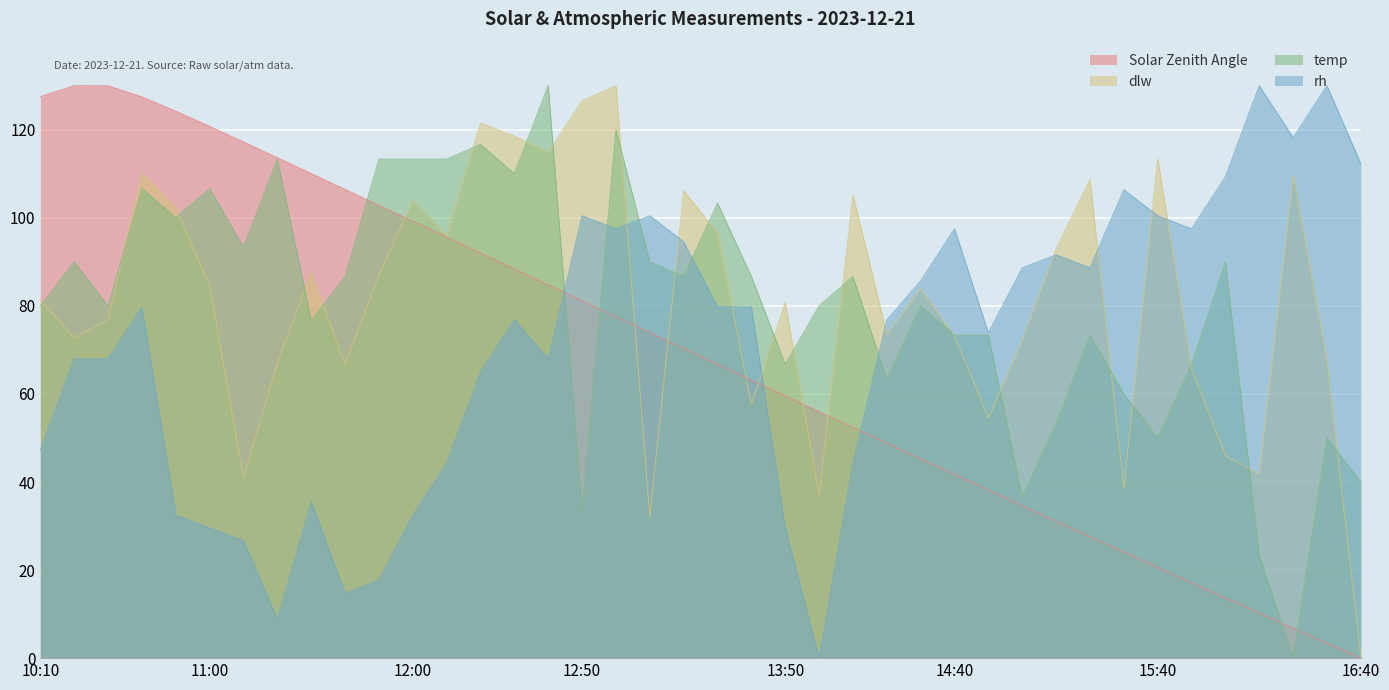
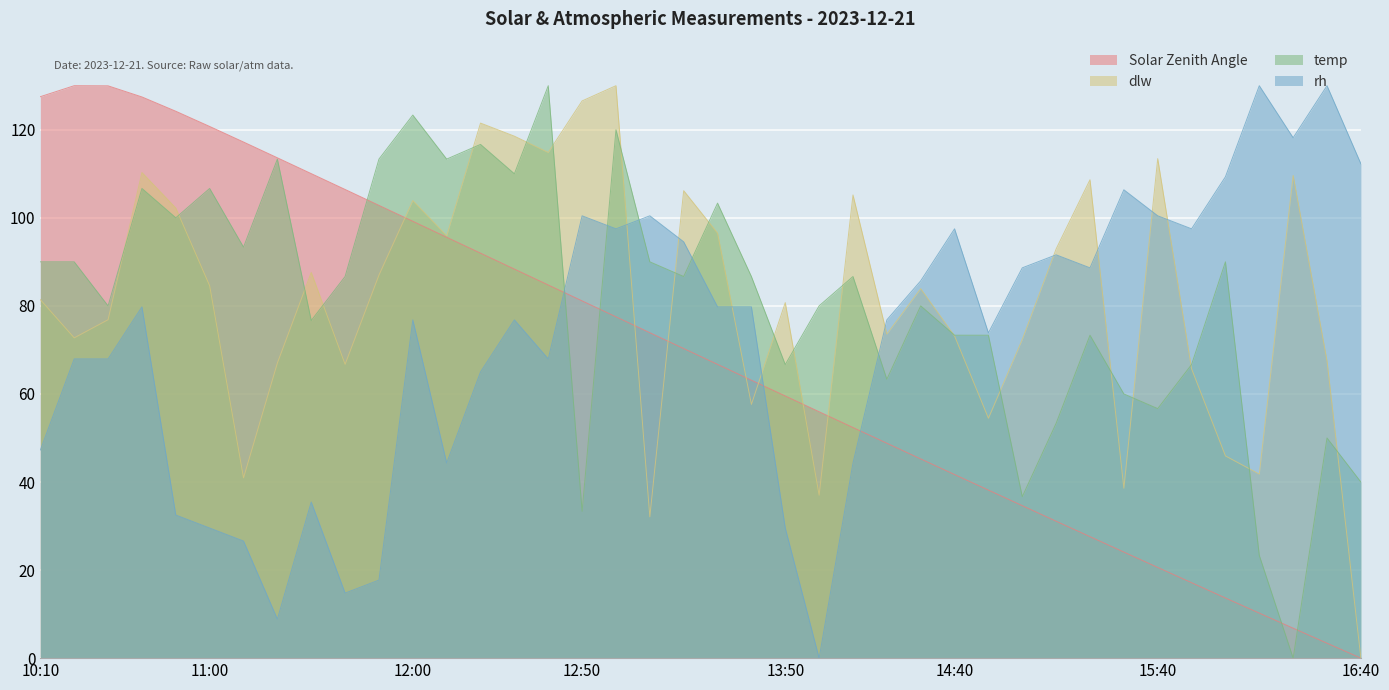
  {
    "temp": {
-     "10:10": 80,
+     "10:10": 90,
      "11:00": 107,
-     "12:00": 113,
+     "12:00": 123,
      "12:50": 33,
      "13:50": 67,
-     "15:40": 50,
+     "15:40": 57,
      "16:40": 40
    },
    "rh": {
      "10:10": 47,
      "11:00": 30,
-     "12:00": 32,
+     "12:00": 77,
      "12:50": 100,
      "13:50": 30,
      "14:40": 98,
      "15:40": 100,
      "16:40": 112
    }
  }
